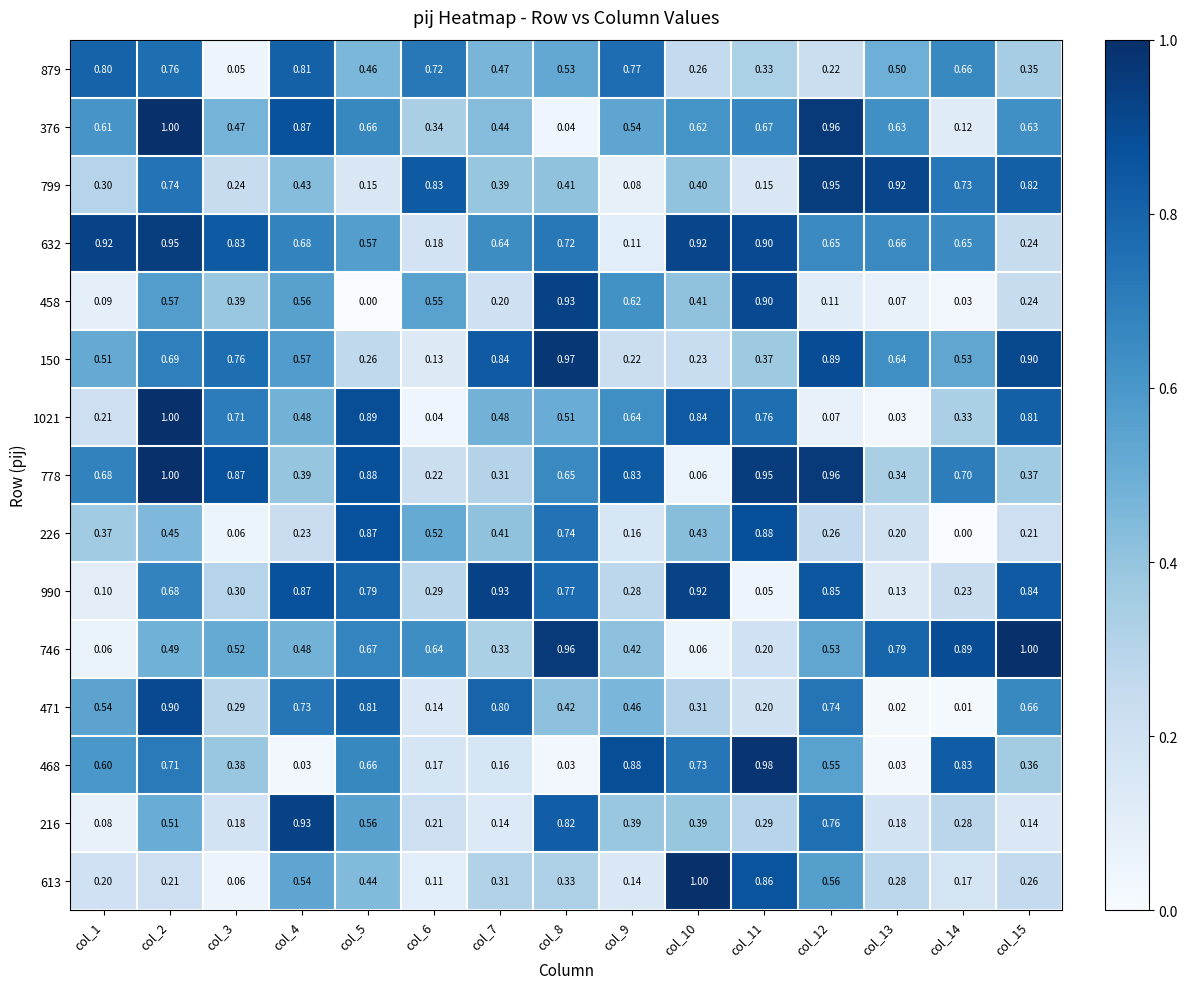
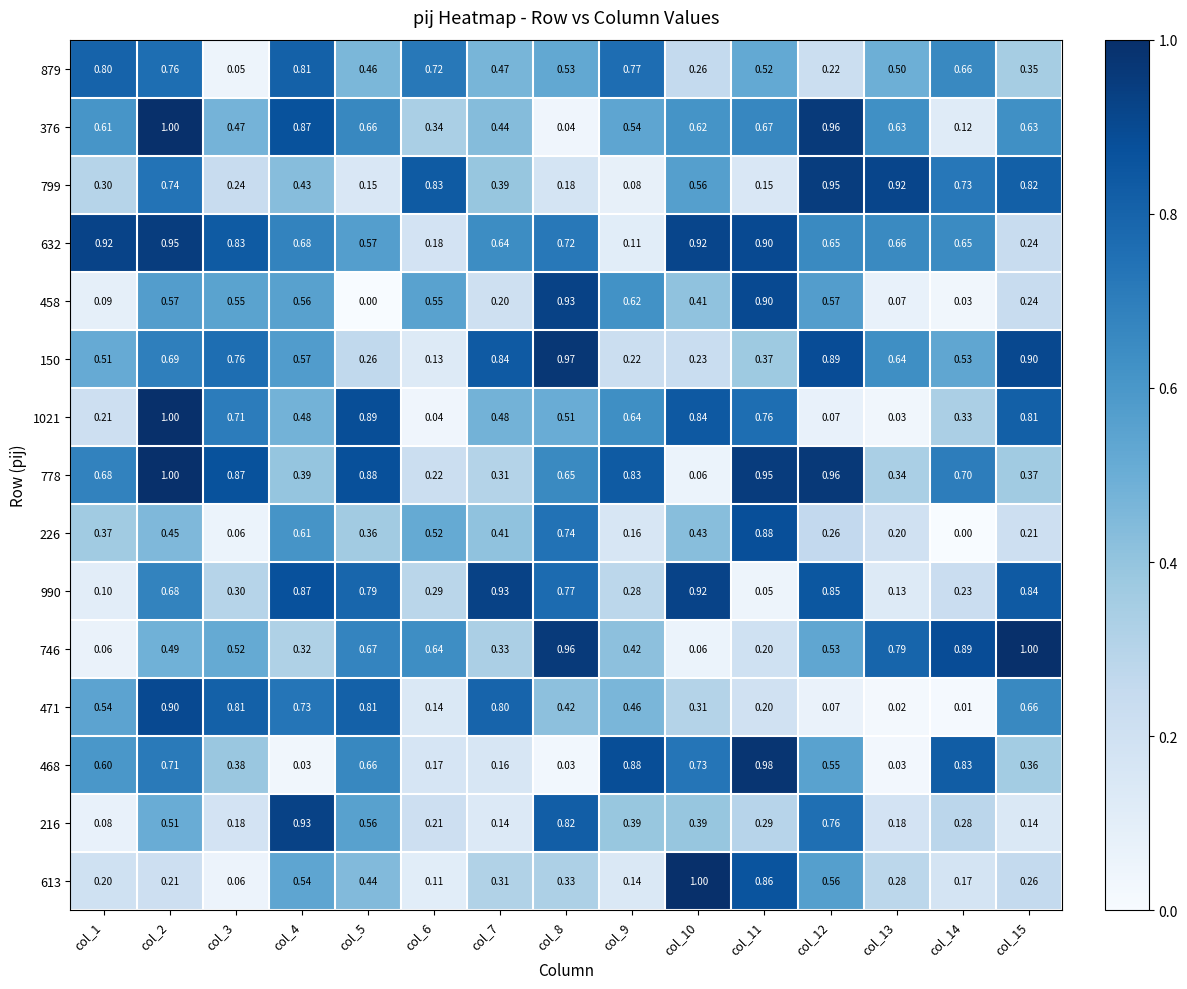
  {
    "879": {
      "col_1": 0.80,
      "col_2": 0.76,
      "col_3": 0.05,
      "col_4": 0.81,
      "col_5": 0.46,
      "col_6": 0.72,
      "col_7": 0.47,
      "col_8": 0.53,
      "col_9": 0.77,
      "col_10": 0.26,
-     "col_11": 0.33,
+     "col_11": 0.52,
      "col_12": 0.22,
      "col_13": 0.50,
      "col_14": 0.66,
      "col_15": 0.35
    },
    "799": {
      "col_1": 0.30,
      "col_2": 0.74,
      "col_3": 0.24,
      "col_4": 0.43,
      "col_5": 0.15,
      "col_6": 0.83,
      "col_7": 0.39,
-     "col_8": 0.41,
+     "col_8": 0.18,
      "col_9": 0.08,
-     "col_10": 0.40,
+     "col_10": 0.56,
      "col_11": 0.15,
      "col_12": 0.95,
      "col_13": 0.92,
      "col_14": 0.73,
      "col_15": 0.82
    },
    "458": {
      "col_1": 0.09,
      "col_2": 0.57,
-     "col_3": 0.39,
+     "col_3": 0.55,
      "col_4": 0.56,
      "col_5": 0.00,
      "col_6": 0.55,
      "col_7": 0.20,
      "col_8": 0.93,
      "col_9": 0.62,
      "col_10": 0.41,
      "col_11": 0.90,
-     "col_12": 0.11,
+     "col_12": 0.57,
      "col_13": 0.07,
      "col_14": 0.03,
      "col_15": 0.24
    },
    "226": {
      "col_1": 0.37,
      "col_2": 0.45,
      "col_3": 0.06,
-     "col_4": 0.23,
-     "col_5": 0.87,
+     "col_4": 0.61,
+     "col_5": 0.36,
      "col_6": 0.52,
      "col_7": 0.41,
      "col_8": 0.74,
      "col_9": 0.16,
      "col_10": 0.43,
      "col_11": 0.88,
      "col_12": 0.26,
      "col_13": 0.20,
      "col_14": 0.00,
      "col_15": 0.21
    },
    "746": {
      "col_1": 0.06,
      "col_2": 0.49,
      "col_3": 0.52,
-     "col_4": 0.48,
+     "col_4": 0.32,
      "col_5": 0.67,
      "col_6": 0.64,
      "col_7": 0.33,
      "col_8": 0.96,
      "col_9": 0.42,
      "col_10": 0.06,
      "col_11": 0.20,
      "col_12": 0.53,
      "col_13": 0.79,
      "col_14": 0.89,
      "col_15": 1.00
    },
    "471": {
      "col_1": 0.54,
      "col_2": 0.90,
-     "col_3": 0.29,
+     "col_3": 0.81,
      "col_4": 0.73,
      "col_5": 0.81,
      "col_6": 0.14,
      "col_7": 0.80,
      "col_8": 0.42,
      "col_9": 0.46,
      "col_10": 0.31,
      "col_11": 0.20,
-     "col_12": 0.74,
+     "col_12": 0.07,
      "col_13": 0.02,
      "col_14": 0.01,
      "col_15": 0.66
    }
  }
